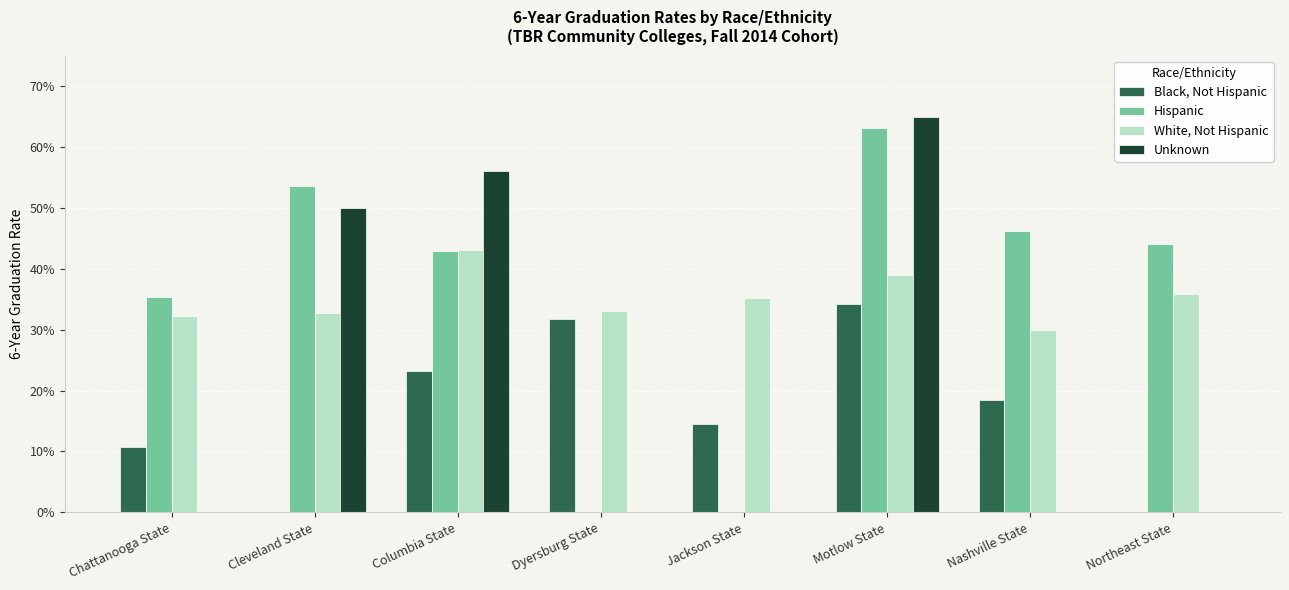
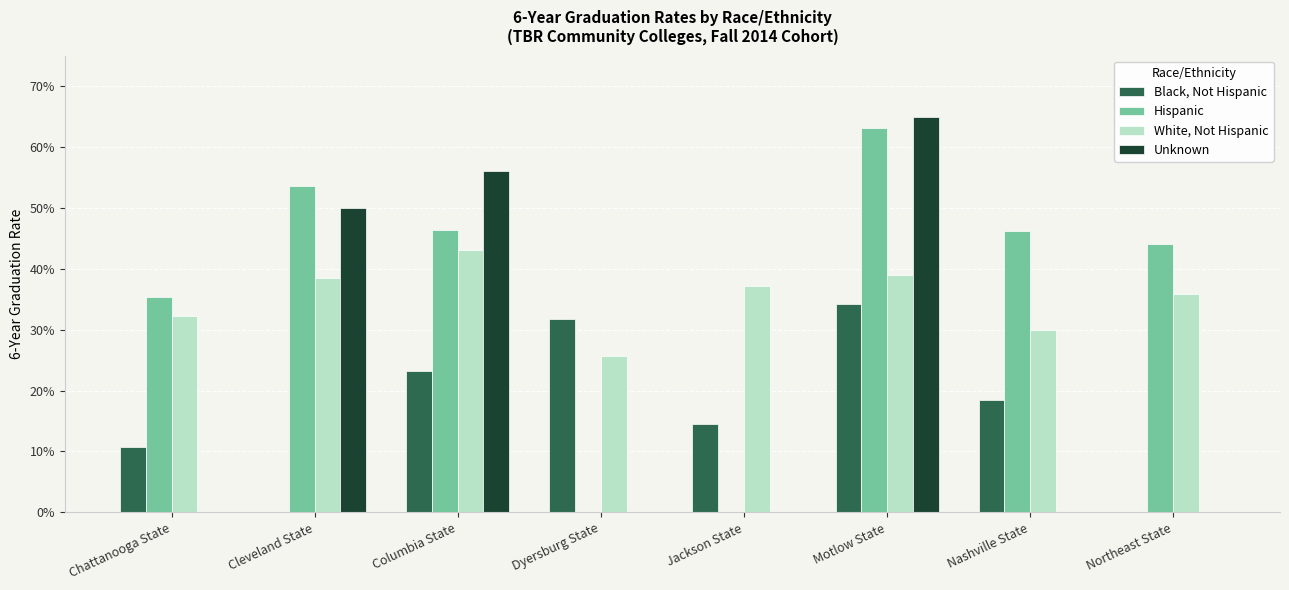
  {
    "Hispanic": {
      "Chattanooga State": "35%",
      "Cleveland State": "54%",
-     "Columbia State": "43%",
+     "Columbia State": "46%",
      "Dyersburg State": "0%",
      "Jackson State": "0%",
      "Motlow State": "63%",
      "Nashville State": "46%",
      "Northeast State": "44%"
    },
    "White, Not Hispanic": {
      "Chattanooga State": "32%",
-     "Cleveland State": "33%",
+     "Cleveland State": "39%",
      "Columbia State": "43%",
-     "Dyersburg State": "33%",
-     "Jackson State": "35%",
+     "Dyersburg State": "26%",
+     "Jackson State": "37%",
      "Motlow State": "39%",
      "Nashville State": "30%",
      "Northeast State": "36%"
    }
  }
